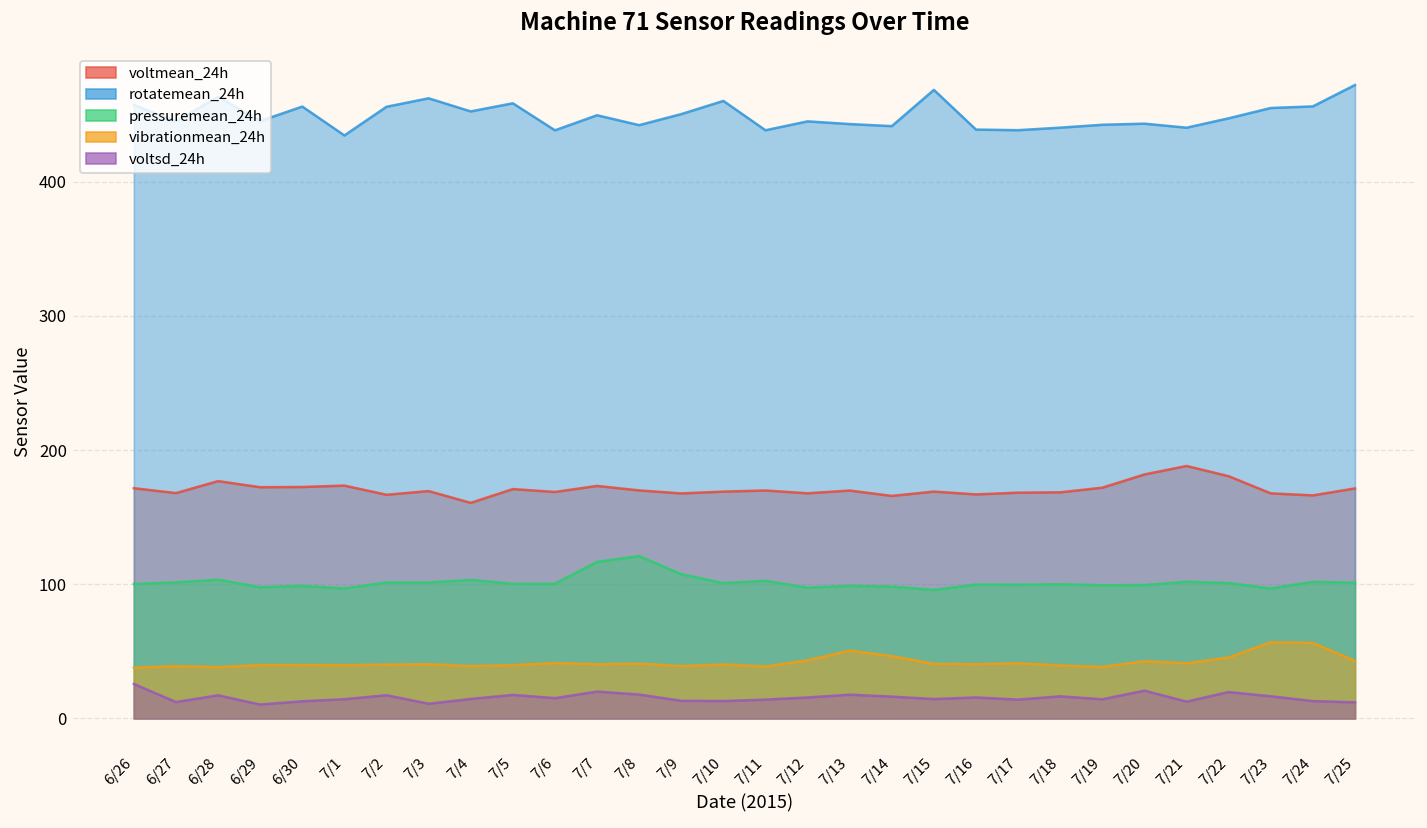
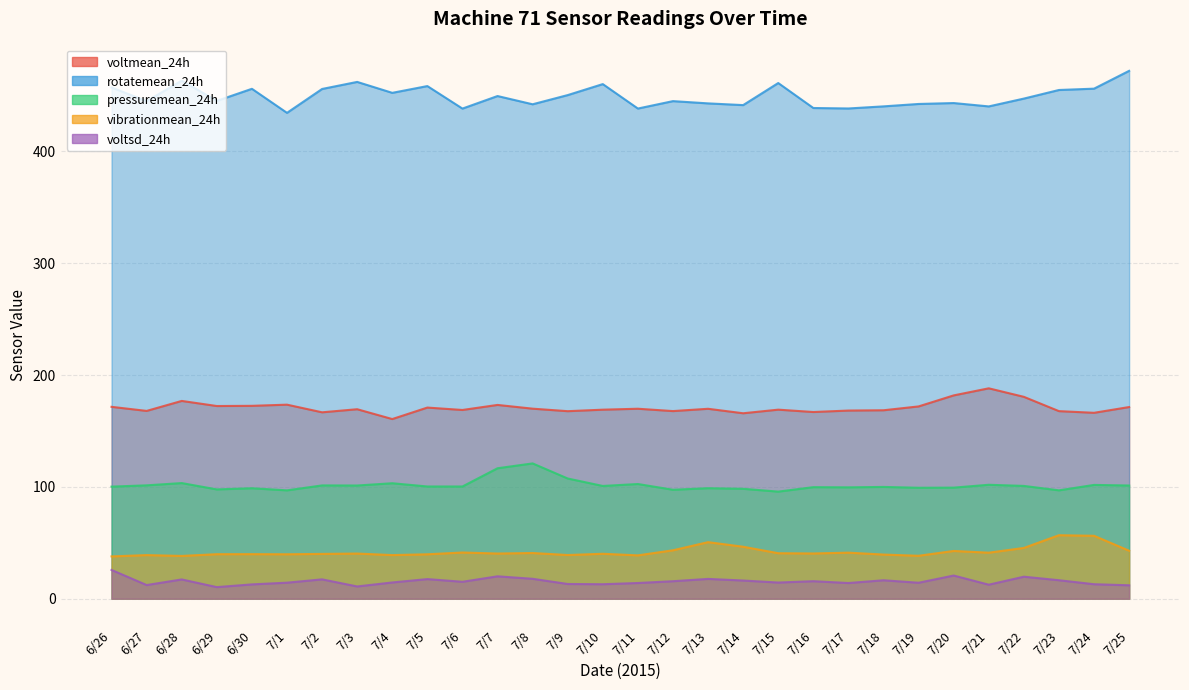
  {
    "voltmean_24h": {
      "6/26": 172,
      "6/27": 168,
      "6/28": 177,
      "6/29": 172,
      "6/30": 173,
      "7/1": 174,
      "7/2": 167,
      "7/3": 169,
      "7/4": 161,
      "7/5": 171,
      "7/6": 169,
      "7/7": 173,
      "7/8": 170,
      "7/9": 168,
      "7/10": 169,
      "7/11": 170,
      "7/12": 168,
      "7/13": 170,
      "7/14": 166,
      "7/15": 169,
      "7/16": 167,
      "7/17": 168,
      "7/18": 169,
      "7/19": 172,
      "7/20": 182,
      "7/21": 188,
      "7/22": 181,
      "7/23": 168,
      "7/24": 166,
      "7/25": 171
    },
    "rotatemean_24h": {
      "6/30": 456,
      "7/1": 435,
      "7/2": 456,
      "7/3": 462,
      "7/4": 452,
      "7/5": 459,
      "7/6": 438,
      "7/7": 450,
      "7/8": 442,
      "7/9": 450,
      "7/10": 460,
      "7/11": 438,
      "7/12": 445,
      "7/13": 443,
      "7/14": 441,
-     "7/15": 468,
+     "7/15": 461,
      "7/16": 439,
      "7/17": 438,
      "7/18": 440,
      "7/19": 442,
      "7/20": 443,
      "7/21": 440,
      "7/22": 447,
      "7/23": 455,
      "7/24": 456,
      "7/25": 472
    },
    "pressuremean_24h": {
      "6/26": 100,
      "6/27": 101,
      "6/28": 103,
      "6/29": 98,
      "6/30": 99,
      "7/1": 97,
      "7/2": 101,
      "7/3": 101,
      "7/4": 103,
      "7/5": 100,
      "7/6": 100,
      "7/7": 117,
      "7/8": 121,
      "7/9": 108,
      "7/10": 101,
      "7/11": 103,
      "7/12": 97,
      "7/13": 99,
      "7/14": 98,
      "7/15": 96,
      "7/16": 100,
      "7/17": 100,
      "7/18": 100,
      "7/19": 99,
      "7/20": 99,
      "7/21": 102,
      "7/22": 101,
      "7/23": 97,
      "7/24": 102,
      "7/25": 101
    },
    "vibrationmean_24h": {
      "6/26": 38,
      "6/27": 39,
      "6/28": 38,
      "6/29": 40,
      "6/30": 40,
      "7/1": 40,
      "7/2": 40,
      "7/3": 40,
      "7/4": 39,
      "7/5": 40,
      "7/6": 41,
      "7/7": 40,
      "7/8": 41,
      "7/9": 39,
      "7/10": 40,
      "7/11": 39,
      "7/12": 43,
      "7/13": 51,
      "7/14": 46,
      "7/15": 41,
      "7/16": 40,
      "7/17": 41,
      "7/18": 39,
      "7/19": 38,
      "7/20": 43,
      "7/21": 41,
      "7/22": 45,
      "7/23": 57,
      "7/24": 56,
      "7/25": 43
    },
    "voltsd_24h": {
      "6/26": 26,
      "6/27": 12,
      "6/28": 17,
      "6/29": 10,
      "6/30": 13,
      "7/1": 14,
      "7/2": 17,
      "7/3": 11,
      "7/4": 15,
      "7/5": 18,
      "7/6": 15,
      "7/7": 20,
      "7/8": 18,
      "7/9": 13,
      "7/10": 13,
      "7/11": 14,
      "7/12": 16,
      "7/13": 18,
      "7/14": 16,
      "7/15": 14,
      "7/16": 16,
      "7/17": 14,
      "7/18": 16,
      "7/19": 14,
      "7/20": 21,
      "7/21": 13,
      "7/22": 20,
      "7/23": 17,
      "7/24": 13,
      "7/25": 12
    }
  }
